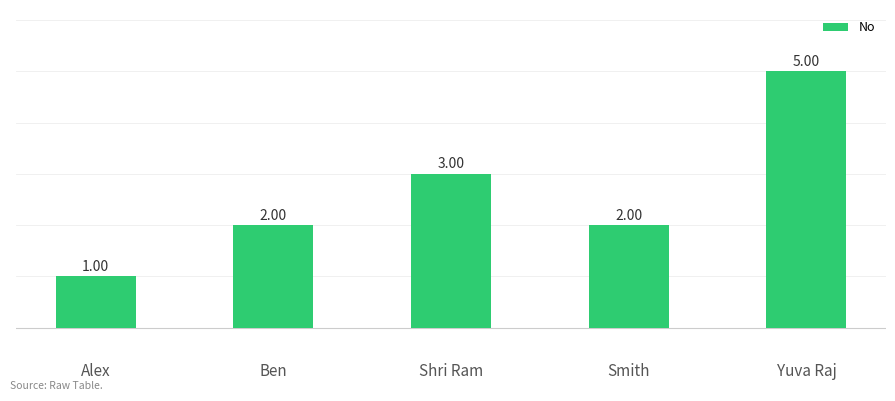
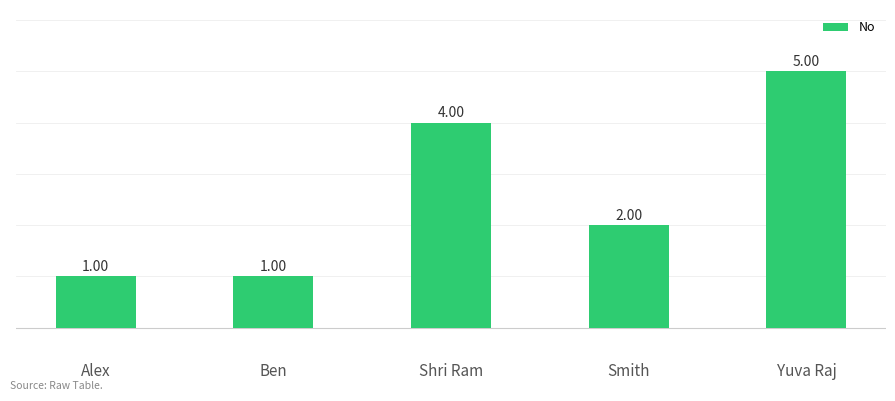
  {
    "Alex": 1.00,
-   "Ben": 2.00,
-   "Shri Ram": 3.00,
+   "Ben": 1.00,
+   "Shri Ram": 4.00,
    "Smith": 2.00,
    "Yuva Raj": 5.00
  }
